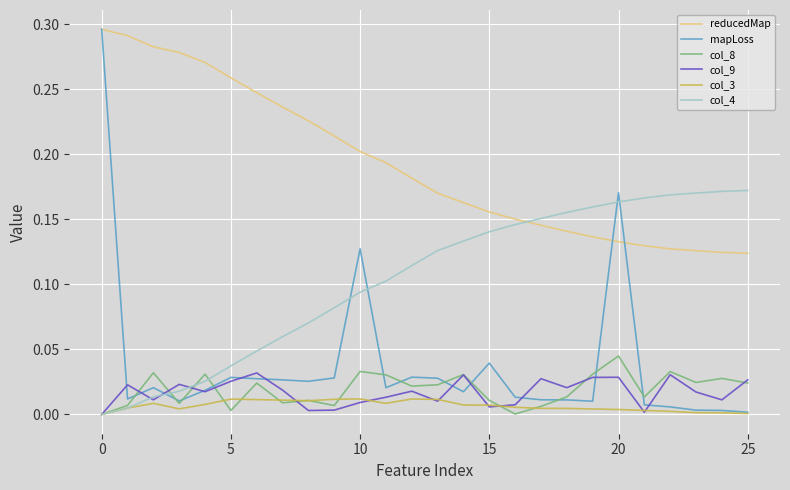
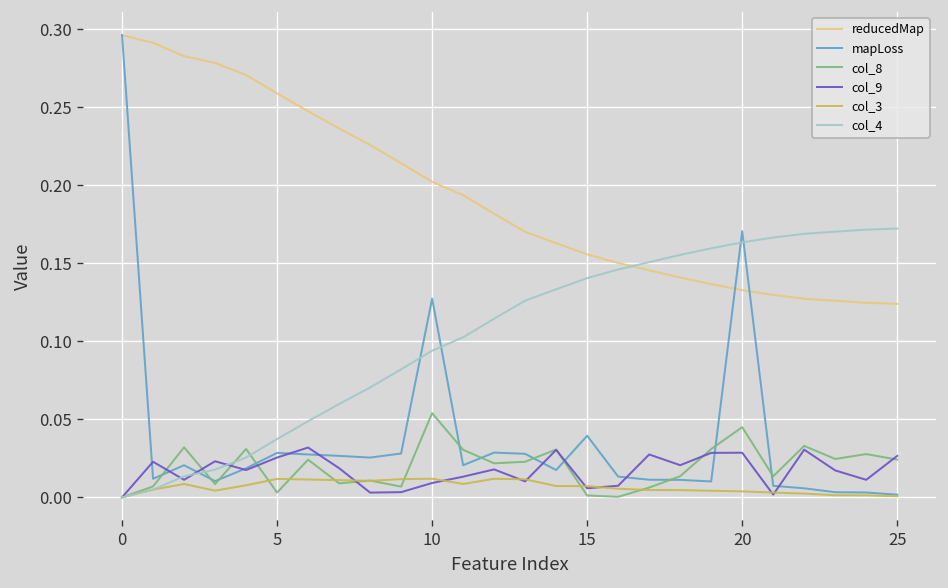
  {
    "mapLoss": {
      "5": 0.029,
      "10": 0.127,
      "15": 0.040,
      "20": 0.171
    },
    "col_8": {
      "5": 0.003,
-     "10": 0.033,
-     "15": 0.011,
+     "10": 0.054,
+     "15": 0.001,
      "20": 0.045,
      "25": 0.024
    },
    "col_9": {
      "5": 0.026,
      "10": 0.009,
      "20": 0.029,
      "25": 0.027
    },
    "col_4": {
      "5": 0.037,
      "10": 0.094,
      "15": 0.141,
      "20": 0.163,
      "25": 0.172
    }
  }
